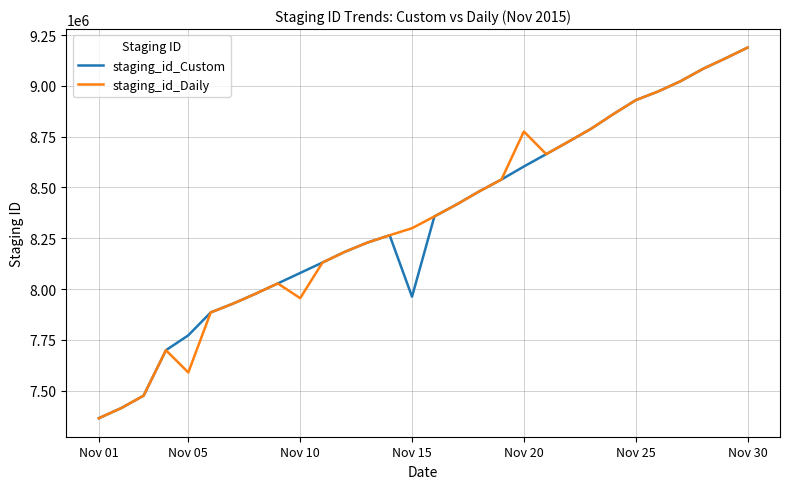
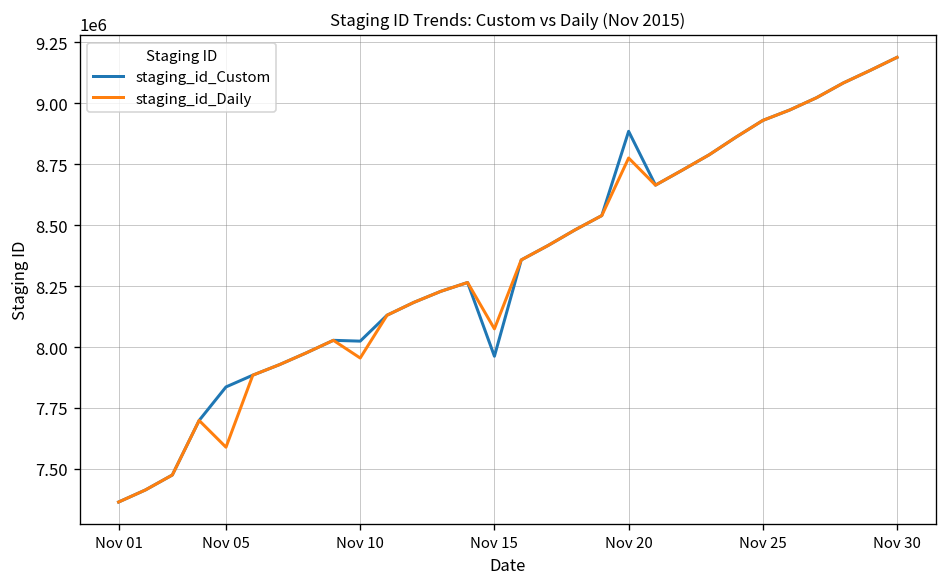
  {
    "staging_id_Custom": {
-     "Nov 05": 7770000,
-     "Nov 10": 8080000,
+     "Nov 05": 7840000,
+     "Nov 10": 8020000,
      "Nov 15": 7960000,
-     "Nov 20": 8600000
+     "Nov 20": 8890000
    },
    "staging_id_Daily": {
      "Nov 05": 7590000,
      "Nov 10": 7950000,
-     "Nov 15": 8300000,
+     "Nov 15": 8070000,
      "Nov 20": 8780000
    }
  }
